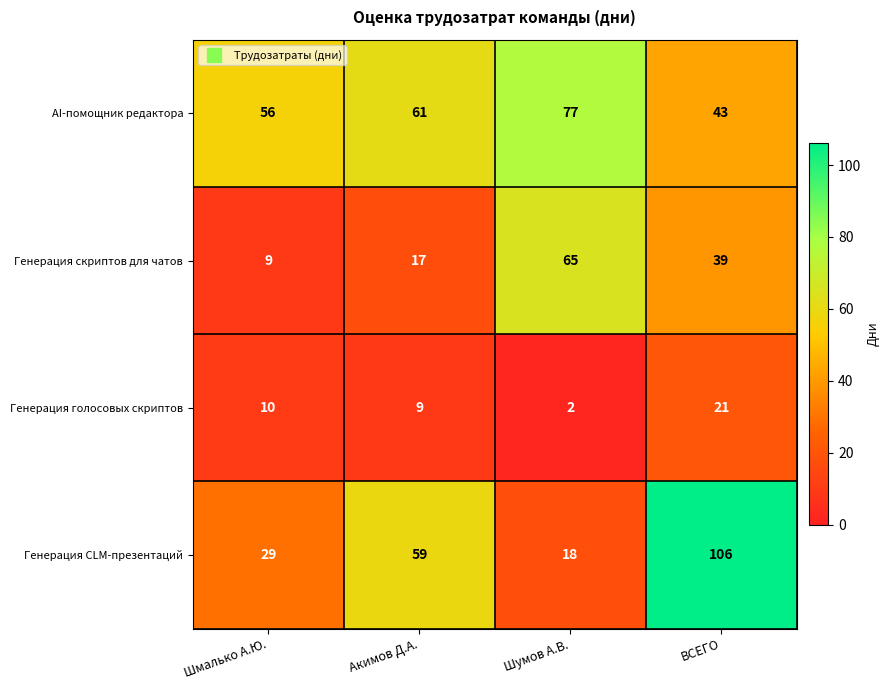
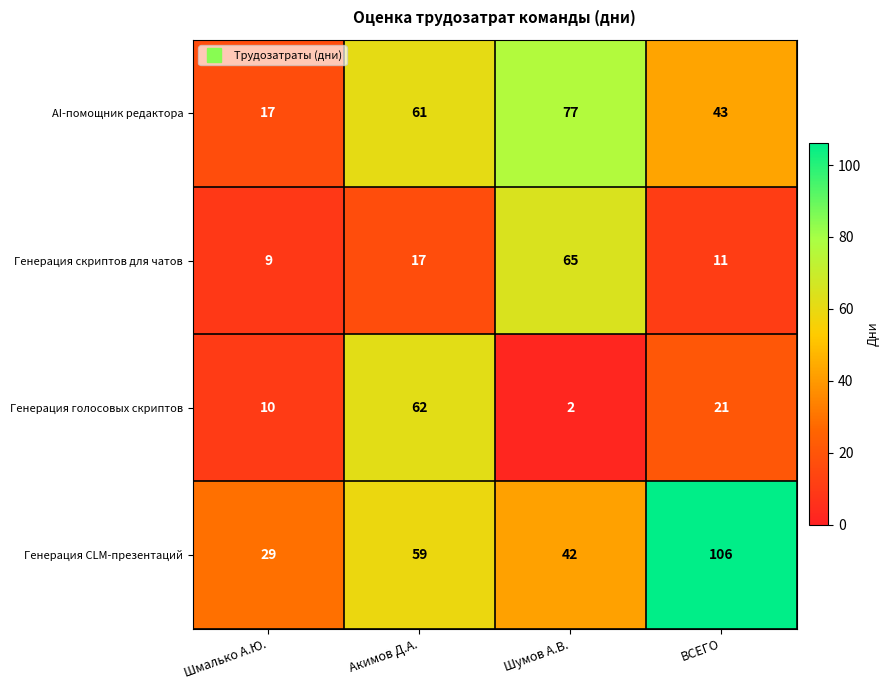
  {
    "AI-помощник редактора": {
-     "Шмалько А.Ю.": 56,
+     "Шмалько А.Ю.": 17,
      "Акимов Д.А.": 61,
      "Шумов А.В.": 77,
      "ВСЕГО": 43
    },
    "Генерация скриптов для чатов": {
      "Шмалько А.Ю.": 9,
      "Акимов Д.А.": 17,
      "Шумов А.В.": 65,
-     "ВСЕГО": 39
+     "ВСЕГО": 11
    },
    "Генерация голосовых скриптов": {
      "Шмалько А.Ю.": 10,
-     "Акимов Д.А.": 9,
+     "Акимов Д.А.": 62,
      "Шумов А.В.": 2,
      "ВСЕГО": 21
    },
    "Генерация CLM-презентаций": {
      "Шмалько А.Ю.": 29,
      "Акимов Д.А.": 59,
-     "Шумов А.В.": 18,
+     "Шумов А.В.": 42,
      "ВСЕГО": 106
    }
  }
